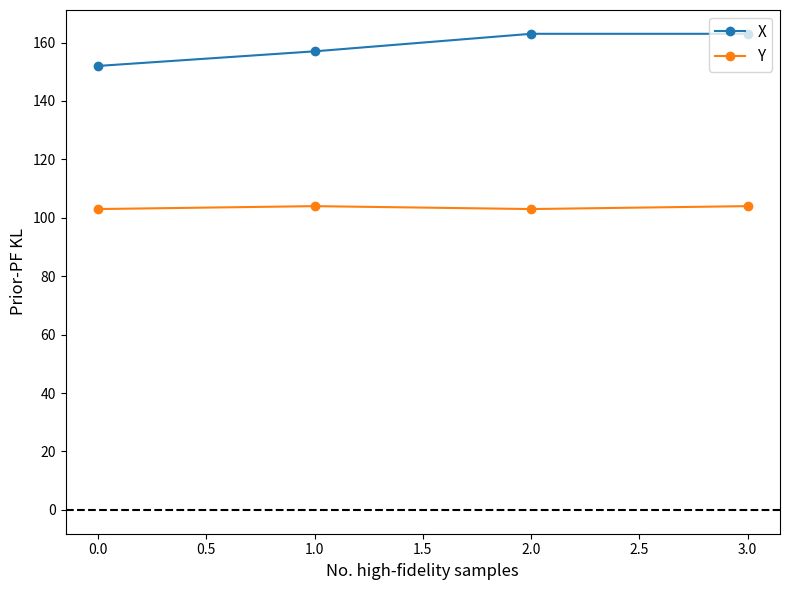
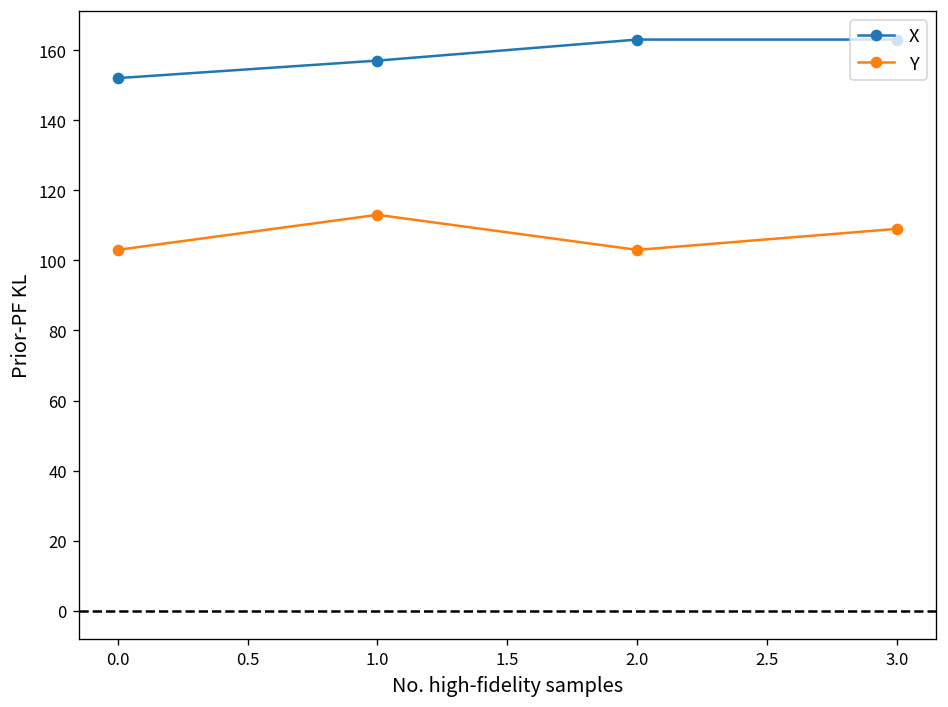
  {
    "X": {
      "0.0": 152,
      "1.0": 157,
      "2.0": 163
    },
    "Y": {
      "0.0": 103,
-     "1.0": 104,
+     "1.0": 113,
      "2.0": 103,
-     "3.0": 104
+     "3.0": 109
    }
  }
